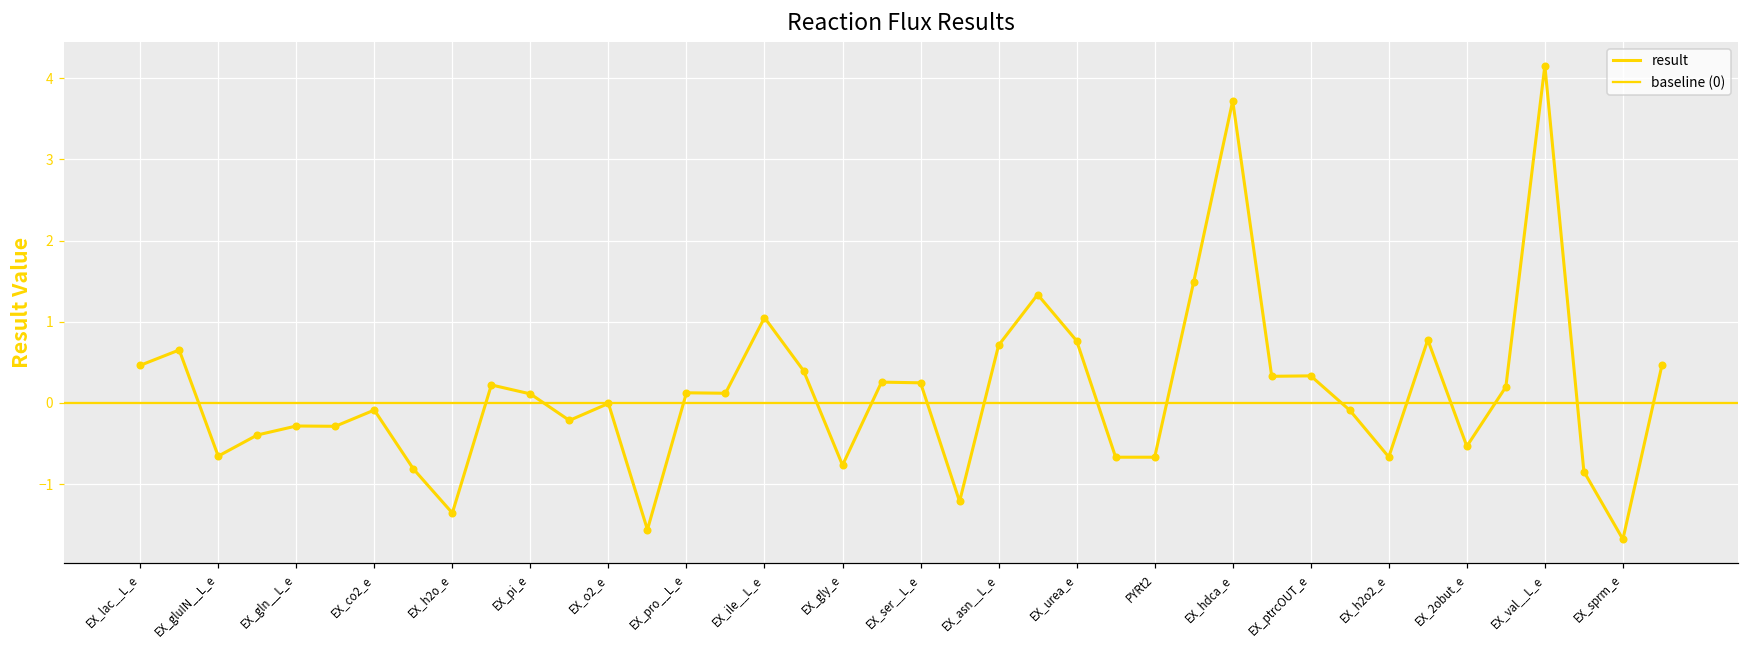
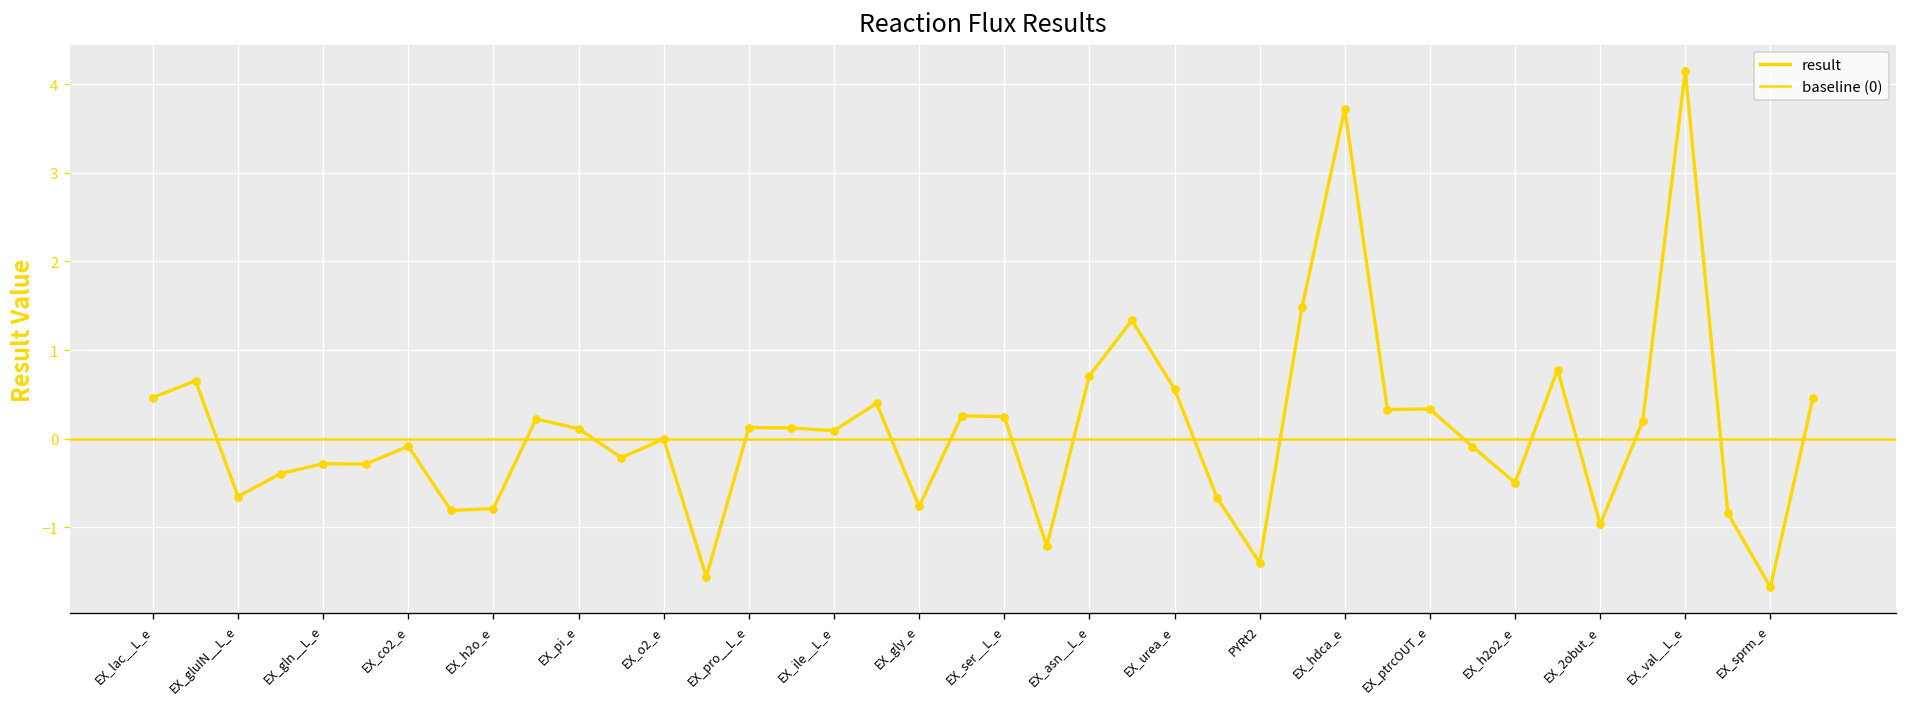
  {
    "EX_gluIN__L_e": -0.7,
    "EX_gln__L_e": -0.3,
    "EX_co2_e": -0.1,
-   "EX_h2o_e": -1.4,
+   "EX_h2o_e": -0.8,
    "EX_pi_e": 0.1,
    "EX_o2_e": 0.0,
    "EX_pro__L_e": 0.1,
-   "EX_ile__L_e": 1.1,
+   "EX_ile__L_e": 0.1,
    "EX_gly_e": -0.8,
    "EX_ser__L_e": 0.2,
    "EX_asn__L_e": 0.7,
-   "EX_urea_e": 0.8,
-   "PYRt2": -0.7,
+   "EX_urea_e": 0.6,
+   "PYRt2": -1.4,
    "EX_hdca_e": 3.7,
    "EX_ptrcOUT_e": 0.3,
-   "EX_h2o2_e": -0.7,
-   "EX_2obut_e": -0.5,
+   "EX_h2o2_e": -0.5,
+   "EX_2obut_e": -1.0,
    "EX_val__L_e": 4.2,
    "EX_sprm_e": -1.7
  }
